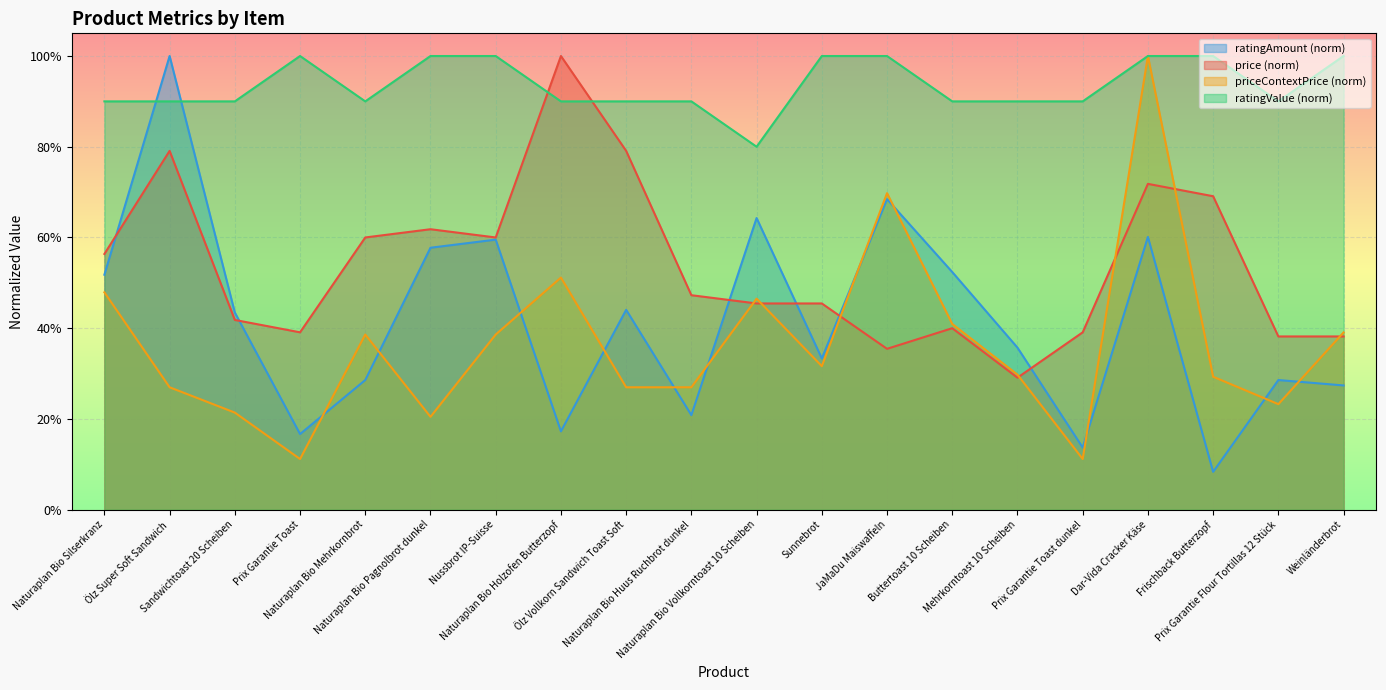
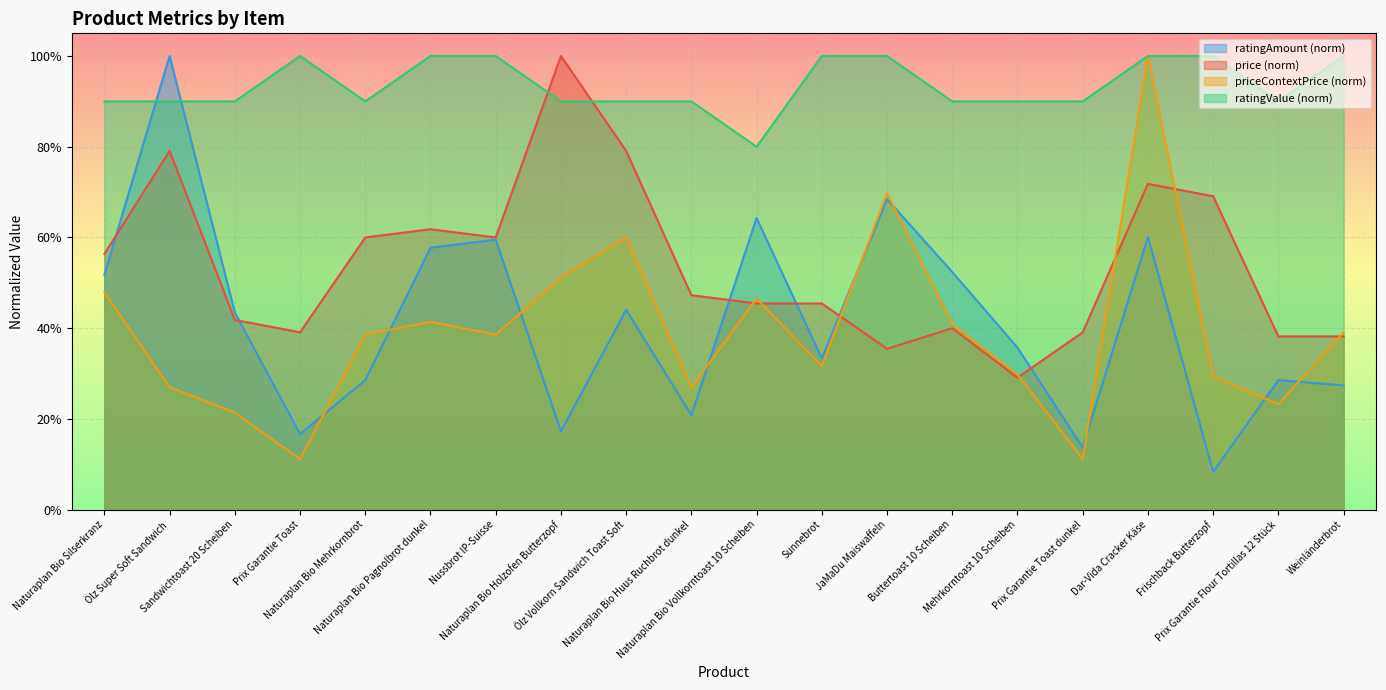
  {
    "ratingAmount (norm)": {
      "Naturaplan Bio Silserkranz": "52%",
      "Ölz Super Soft Sandwich": "100%",
      "Sandwichtoast 20 Scheiben": "43%",
      "Prix Garantie Toast": "17%",
      "Naturaplan Bio Mehrkornbrot": "29%",
      "Naturaplan Bio Pagnolbrot dunkel": "58%",
      "Naturaplan Bio Holzofen Butterzopf": "17%",
      "Ölz Vollkorn Sandwich Toast Soft": "44%",
      "Naturaplan Bio Huus Ruchbrot dunkel": "21%",
      "Naturaplan Bio Vollkorntoast 10 Scheiben": "64%",
      "Sunnebrot": "33%",
      "JaMaDu Maiswaffeln": "68%",
      "Buttertoast 10 Scheiben": "52%",
      "Mehrkorntoast 10 Scheiben": "36%",
      "Prix Garantie Toast dunkel": "14%",
      "Dar-Vida Cracker Käse": "60%",
      "Frischback Butterzopf": "8%",
      "Prix Garantie Flour Tortillas 12 Stück": "29%",
      "Weinländerbrot": "27%"
    },
    "price (norm)": {
      "Naturaplan Bio Silserkranz": "56%",
      "Ölz Super Soft Sandwich": "79%",
      "Sandwichtoast 20 Scheiben": "42%",
      "Prix Garantie Toast": "39%",
      "Naturaplan Bio Mehrkornbrot": "60%",
      "Naturaplan Bio Pagnolbrot dunkel": "62%",
      "Naturaplan Bio Holzofen Butterzopf": "100%",
      "Ölz Vollkorn Sandwich Toast Soft": "79%",
      "Naturaplan Bio Huus Ruchbrot dunkel": "47%",
      "Naturaplan Bio Vollkorntoast 10 Scheiben": "45%",
      "Sunnebrot": "45%",
      "JaMaDu Maiswaffeln": "35%",
      "Buttertoast 10 Scheiben": "40%",
      "Mehrkorntoast 10 Scheiben": "29%",
      "Prix Garantie Toast dunkel": "39%",
      "Dar-Vida Cracker Käse": "72%",
      "Frischback Butterzopf": "69%",
      "Prix Garantie Flour Tortillas 12 Stück": "38%",
      "Weinländerbrot": "38%"
    },
    "priceContextPrice (norm)": {
      "Naturaplan Bio Silserkranz": "48%",
      "Ölz Super Soft Sandwich": "27%",
      "Sandwichtoast 20 Scheiben": "21%",
      "Prix Garantie Toast": "11%",
      "Naturaplan Bio Mehrkornbrot": "39%",
-     "Naturaplan Bio Pagnolbrot dunkel": "20%",
+     "Naturaplan Bio Pagnolbrot dunkel": "41%",
      "Nussbrot IP-Suisse": "39%",
      "Naturaplan Bio Holzofen Butterzopf": "51%",
-     "Ölz Vollkorn Sandwich Toast Soft": "27%",
+     "Ölz Vollkorn Sandwich Toast Soft": "60%",
      "Naturaplan Bio Huus Ruchbrot dunkel": "27%",
      "Naturaplan Bio Vollkorntoast 10 Scheiben": "47%",
      "Sunnebrot": "32%",
      "JaMaDu Maiswaffeln": "70%",
      "Buttertoast 10 Scheiben": "41%",
      "Mehrkorntoast 10 Scheiben": "30%",
      "Prix Garantie Toast dunkel": "11%",
      "Frischback Butterzopf": "29%",
      "Prix Garantie Flour Tortillas 12 Stück": "23%",
      "Weinländerbrot": "39%"
    },
    "ratingValue (norm)": {
      "Naturaplan Bio Silserkranz": "90%",
      "Ölz Super Soft Sandwich": "90%",
      "Sandwichtoast 20 Scheiben": "90%",
      "Prix Garantie Toast": "100%",
      "Naturaplan Bio Mehrkornbrot": "90%",
      "Naturaplan Bio Pagnolbrot dunkel": "100%",
      "Nussbrot IP-Suisse": "100%",
      "Naturaplan Bio Holzofen Butterzopf": "90%",
      "Ölz Vollkorn Sandwich Toast Soft": "90%",
      "Naturaplan Bio Huus Ruchbrot dunkel": "90%",
      "Naturaplan Bio Vollkorntoast 10 Scheiben": "80%",
      "Sunnebrot": "100%",
      "JaMaDu Maiswaffeln": "100%",
      "Buttertoast 10 Scheiben": "90%",
      "Mehrkorntoast 10 Scheiben": "90%",
      "Prix Garantie Toast dunkel": "90%"
    }
  }
